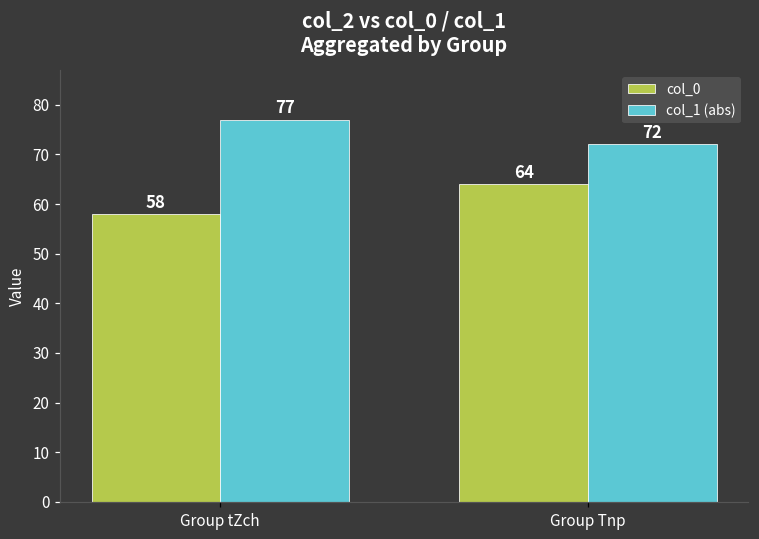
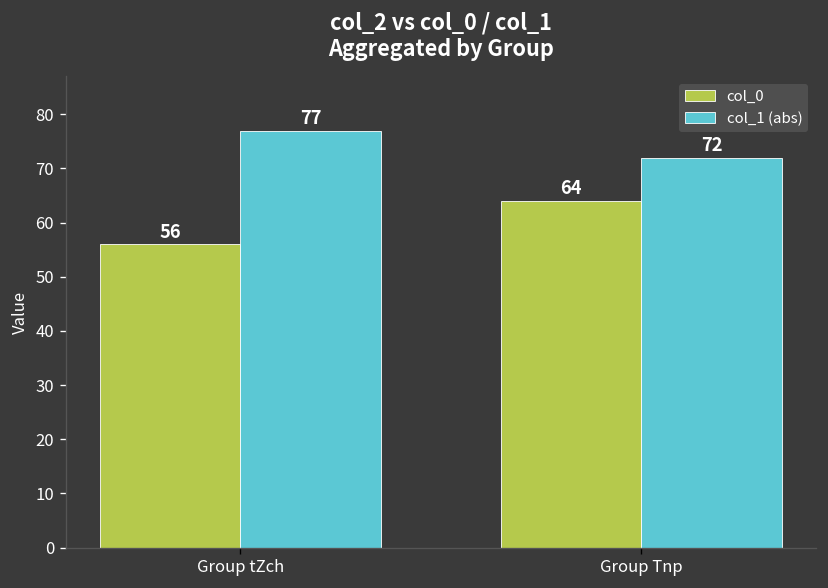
  {
    "col_0": {
-     "Group tZch": 58,
+     "Group tZch": 56,
      "Group Tnp": 64
    },
    "col_1 (abs)": {
      "Group tZch": 77,
      "Group Tnp": 72
    }
  }
